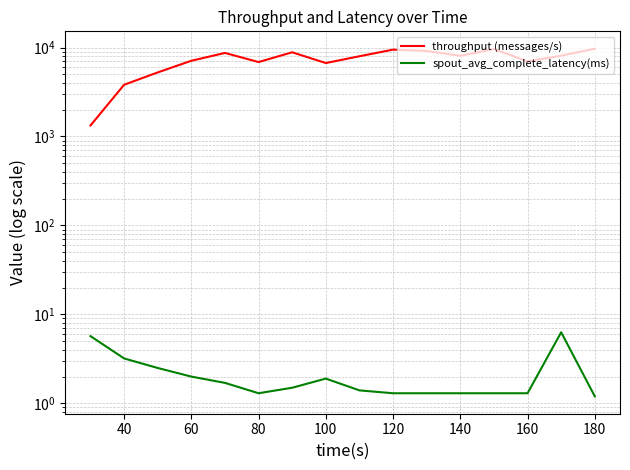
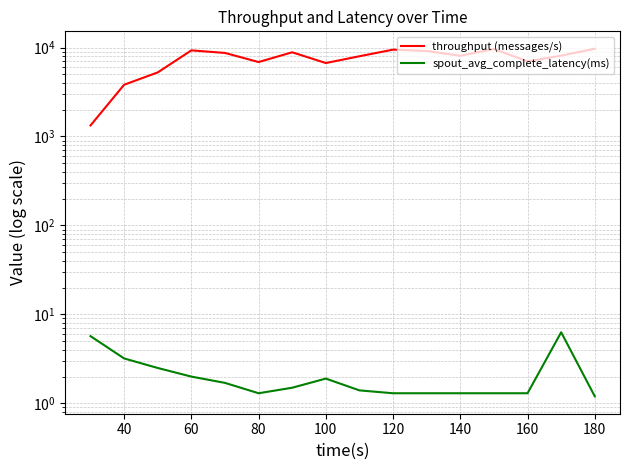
  {
    "throughput (messages/s)": {
      "40": 3800,
-     "60": 7000,
+     "60": 9000,
      "80": 7000,
      "100": 7000,
      "120": 9000
    },
    "spout_avg_complete_latency(ms)": {
      "40": 3,
      "60": 2,
      "80": 1.3,
      "100": 2,
      "120": 1.3,
      "140": 1.3,
      "160": 1.3,
      "180": 1.2
    }
  }
